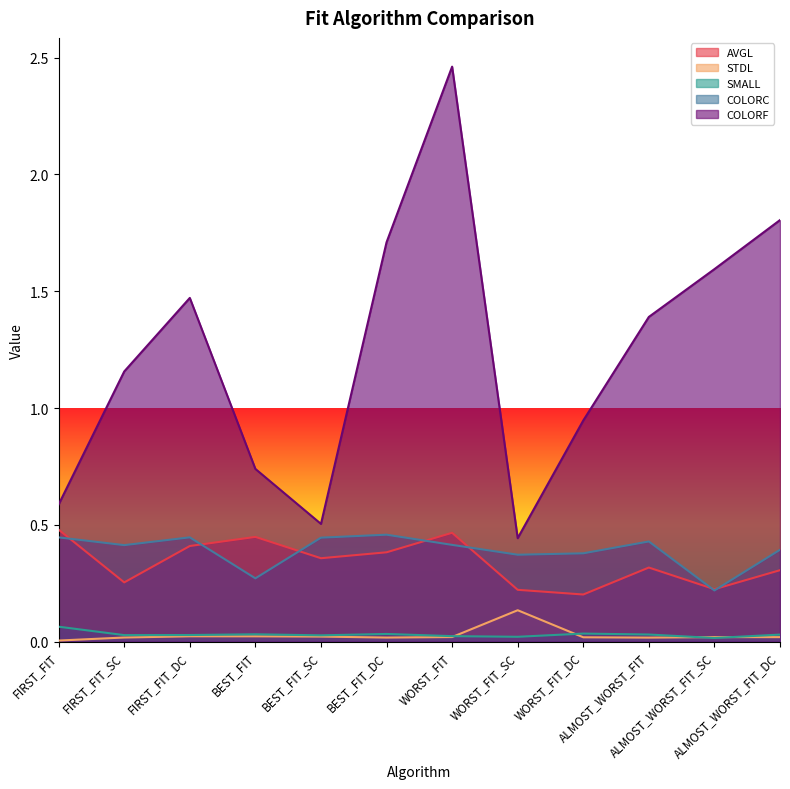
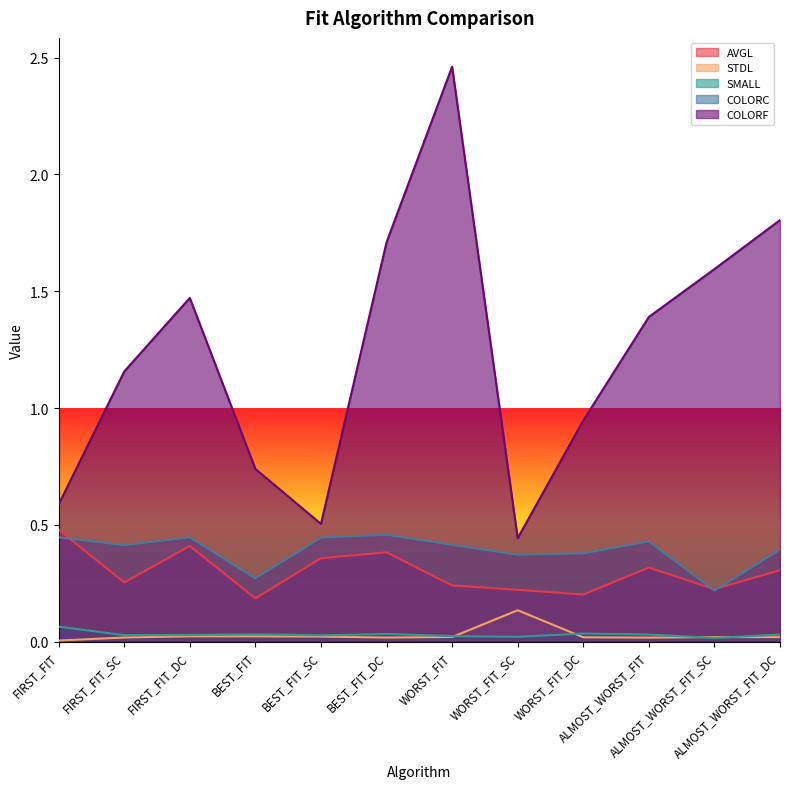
  {
    "AVGL": {
      "FIRST_FIT": 0.48,
      "FIRST_FIT_SC": 0.25,
      "FIRST_FIT_DC": 0.41,
-     "BEST_FIT": 0.45,
+     "BEST_FIT": 0.19,
      "BEST_FIT_SC": 0.36,
      "BEST_FIT_DC": 0.38,
-     "WORST_FIT": 0.47,
+     "WORST_FIT": 0.24,
      "WORST_FIT_SC": 0.22,
      "WORST_FIT_DC": 0.20,
      "ALMOST_WORST_FIT": 0.32,
      "ALMOST_WORST_FIT_DC": 0.31
    },
    "STDL": {
      "FIRST_FIT": 0.01,
      "BEST_FIT_DC": 0.02,
      "WORST_FIT_SC": 0.13,
      "WORST_FIT_DC": 0.02,
      "ALMOST_WORST_FIT": 0.02
    },
    "COLORF": {
      "FIRST_FIT": 0.59,
      "FIRST_FIT_SC": 1.16,
      "FIRST_FIT_DC": 1.47,
      "BEST_FIT": 0.74,
      "BEST_FIT_SC": 0.50,
      "BEST_FIT_DC": 1.71,
      "WORST_FIT": 2.46,
      "WORST_FIT_SC": 0.44,
      "WORST_FIT_DC": 0.95,
      "ALMOST_WORST_FIT": 1.39,
      "ALMOST_WORST_FIT_SC": 1.59,
      "ALMOST_WORST_FIT_DC": 1.80
    }
  }
